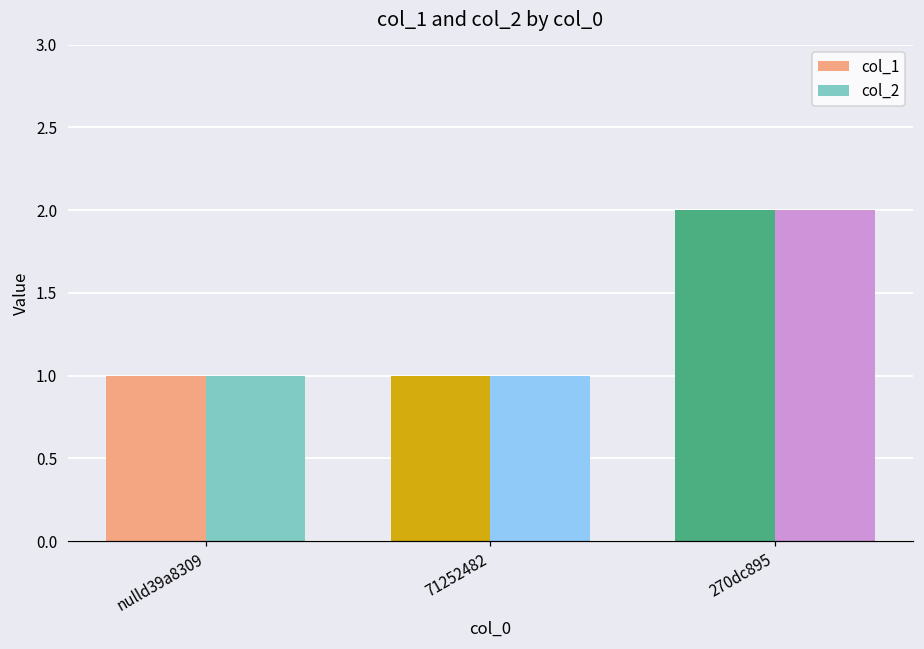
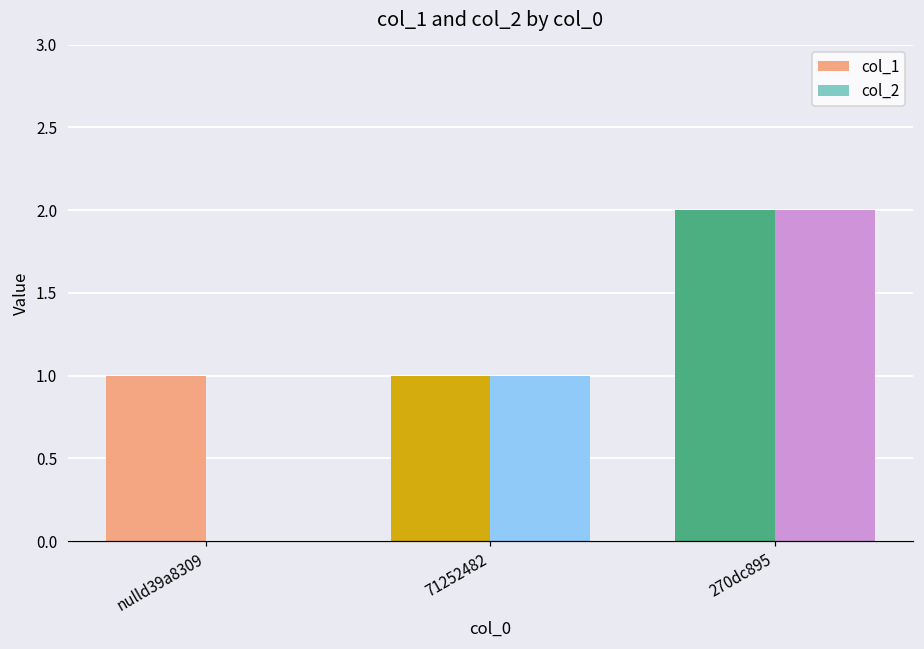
  {
    "col_1": {
      "nulld39a8309": 1,
      "71252482": 1,
      "270dc895": 2
    },
    "col_2": {
-     "nulld39a8309": 1,
+     "nulld39a8309": 0,
      "71252482": 1,
      "270dc895": 2
    }
  }
